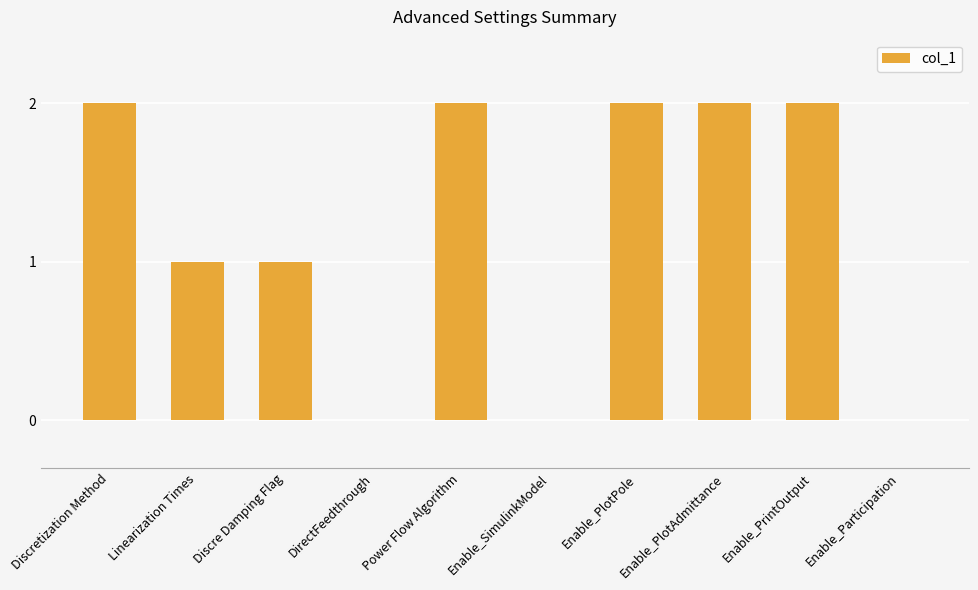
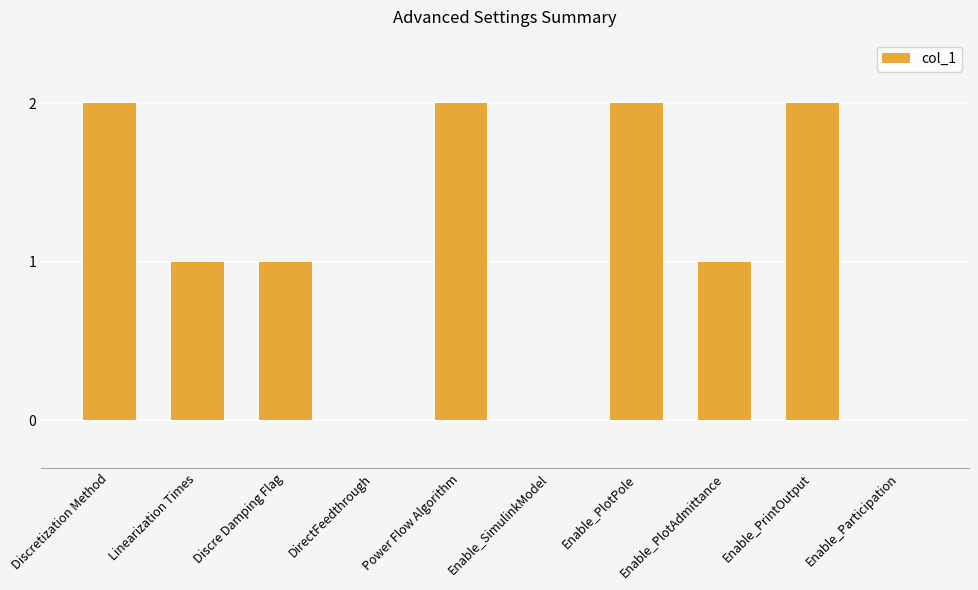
  {
    "Discretization Method": 2,
    "Linearization Times": 1,
    "Discre Damping Flag": 1,
    "DirectFeedthrough": 0,
    "Power Flow Algorithm": 2,
    "Enable_SimulinkModel": 0,
    "Enable_PlotPole": 2,
-   "Enable_PlotAdmittance": 2,
+   "Enable_PlotAdmittance": 1,
    "Enable_PrintOutput": 2,
    "Enable_Participation": 0
  }
